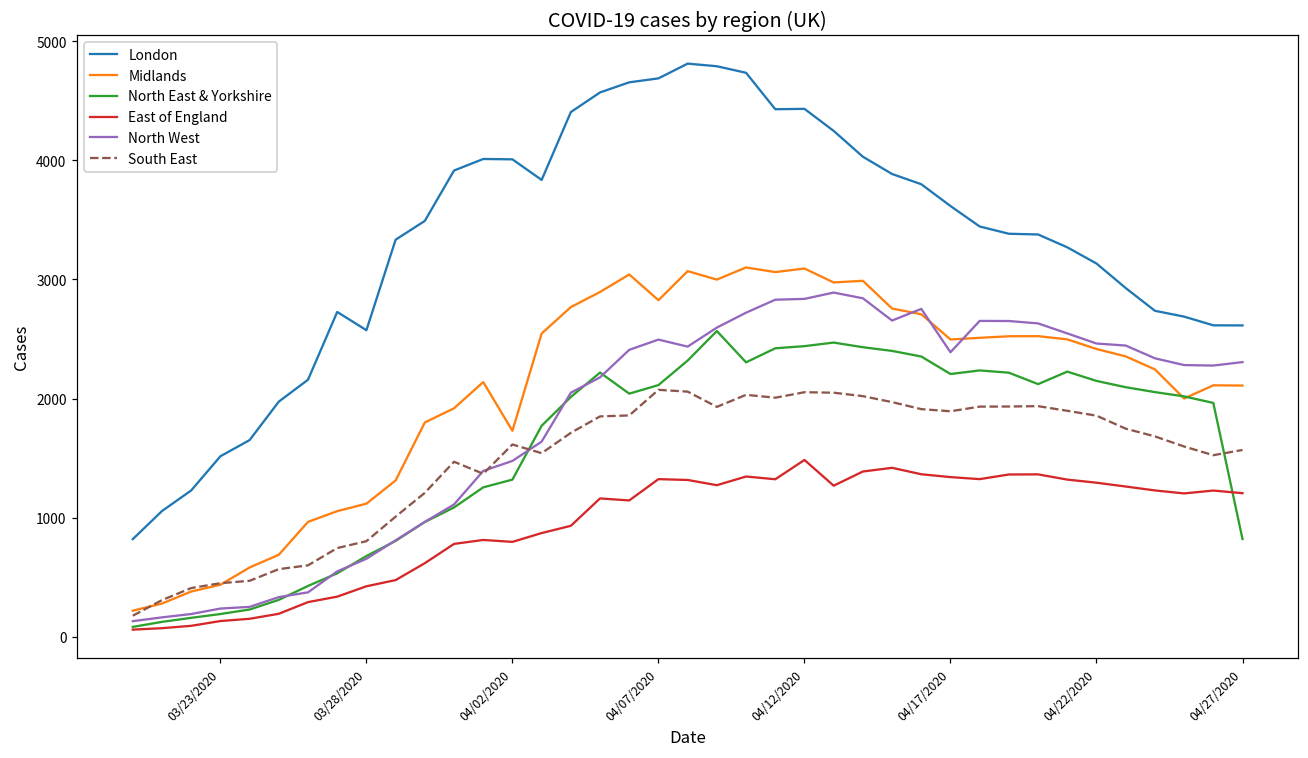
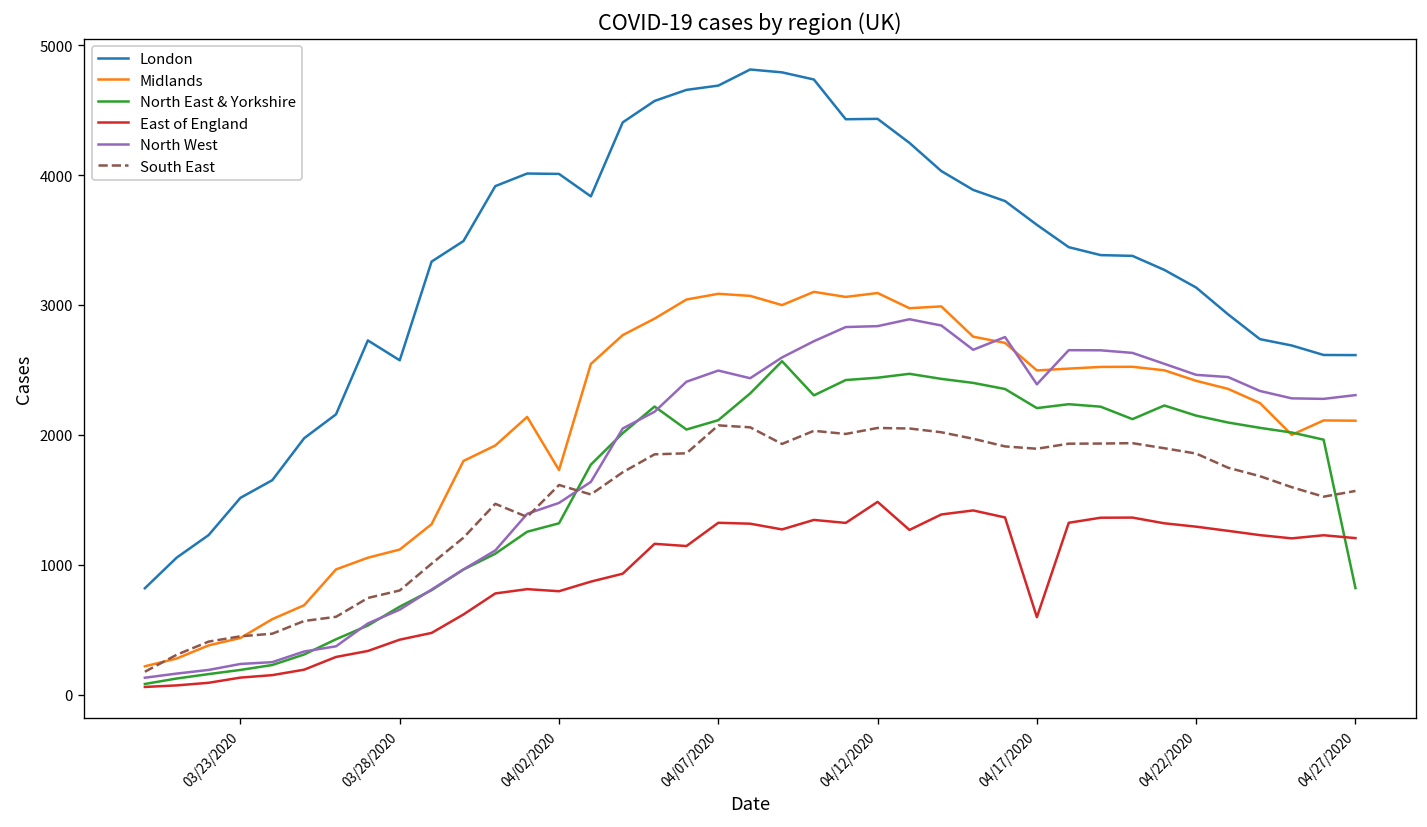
  {
    "London": {
      "03/23/2020": 1520,
      "03/28/2020": 2570,
      "04/02/2020": 4010,
      "04/07/2020": 4690,
      "04/12/2020": 4430,
      "04/17/2020": 3620,
      "04/22/2020": 3130,
      "04/27/2020": 2610
    },
    "Midlands": {
      "03/28/2020": 1120,
      "04/02/2020": 1730,
-     "04/07/2020": 2830,
+     "04/07/2020": 3090,
      "04/12/2020": 3090,
      "04/17/2020": 2500,
      "04/22/2020": 2420,
      "04/27/2020": 2110
    },
    "North East & Yorkshire": {
      "03/23/2020": 190,
      "04/02/2020": 1320,
      "04/07/2020": 2110,
      "04/12/2020": 2440,
      "04/17/2020": 2210,
      "04/22/2020": 2150,
      "04/27/2020": 820
    },
    "East of England": {
      "03/23/2020": 130,
      "03/28/2020": 420,
      "04/02/2020": 800,
      "04/07/2020": 1320,
      "04/12/2020": 1480,
-     "04/17/2020": 1340,
+     "04/17/2020": 600,
      "04/22/2020": 1290,
      "04/27/2020": 1210
    },
    "North West": {
      "03/23/2020": 240,
      "04/02/2020": 1480,
      "04/07/2020": 2500,
      "04/12/2020": 2840,
      "04/17/2020": 2390,
      "04/22/2020": 2460,
      "04/27/2020": 2310
    },
    "South East": {
      "03/28/2020": 800,
      "04/02/2020": 1610,
      "04/07/2020": 2070,
      "04/12/2020": 2050,
      "04/17/2020": 1890,
      "04/22/2020": 1860,
      "04/27/2020": 1570
    }
  }
